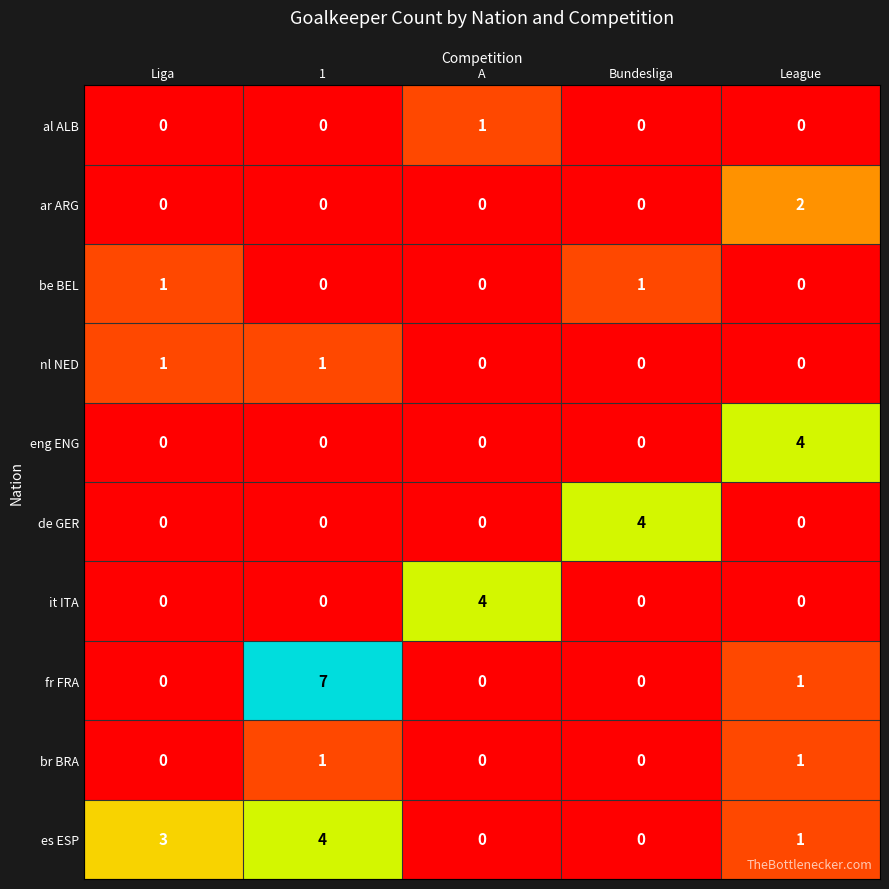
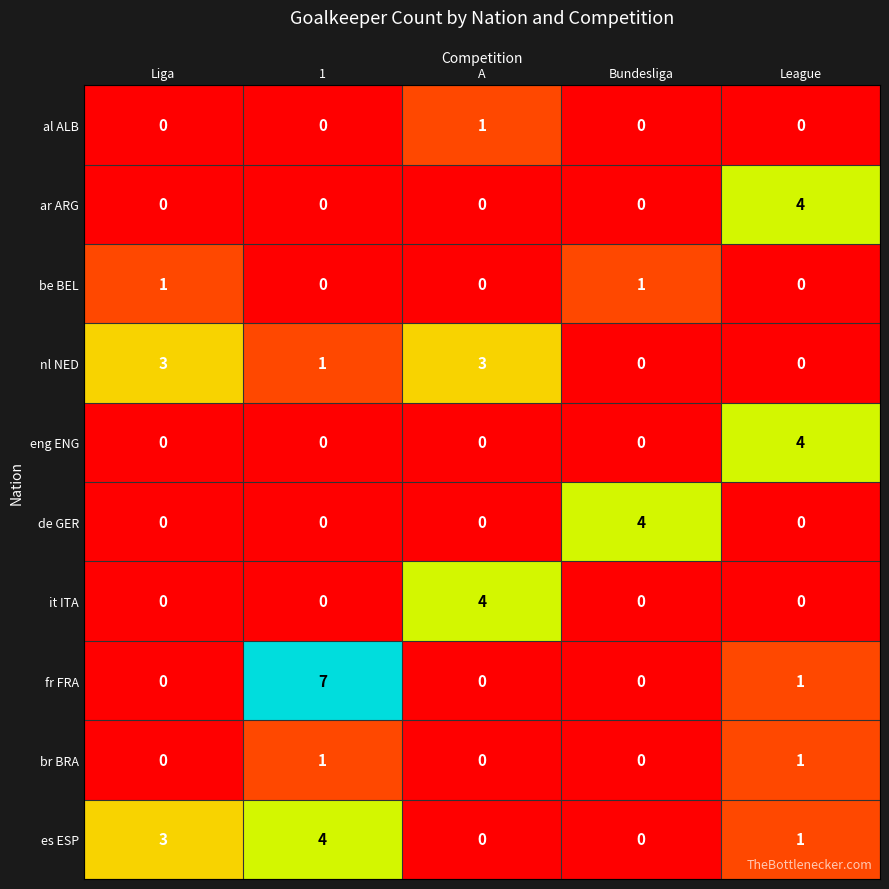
  {
    "al ALB": {
      "Liga": 0,
      "1": 0,
      "A": 1,
      "Bundesliga": 0,
      "League": 0
    },
    "ar ARG": {
      "Liga": 0,
      "1": 0,
      "A": 0,
      "Bundesliga": 0,
-     "League": 2
+     "League": 4
    },
    "be BEL": {
      "Liga": 1,
      "1": 0,
      "A": 0,
      "Bundesliga": 1,
      "League": 0
    },
    "nl NED": {
-     "Liga": 1,
+     "Liga": 3,
      "1": 1,
-     "A": 0,
+     "A": 3,
      "Bundesliga": 0,
      "League": 0
    },
    "eng ENG": {
      "Liga": 0,
      "1": 0,
      "A": 0,
      "Bundesliga": 0,
      "League": 4
    },
    "de GER": {
      "Liga": 0,
      "1": 0,
      "A": 0,
      "Bundesliga": 4,
      "League": 0
    },
    "it ITA": {
      "Liga": 0,
      "1": 0,
      "A": 4,
      "Bundesliga": 0,
      "League": 0
    },
    "fr FRA": {
      "Liga": 0,
      "1": 7,
      "A": 0,
      "Bundesliga": 0,
      "League": 1
    },
    "br BRA": {
      "Liga": 0,
      "1": 1,
      "A": 0,
      "Bundesliga": 0,
      "League": 1
    },
    "es ESP": {
      "Liga": 3,
      "1": 4,
      "A": 0,
      "Bundesliga": 0
    }
  }
